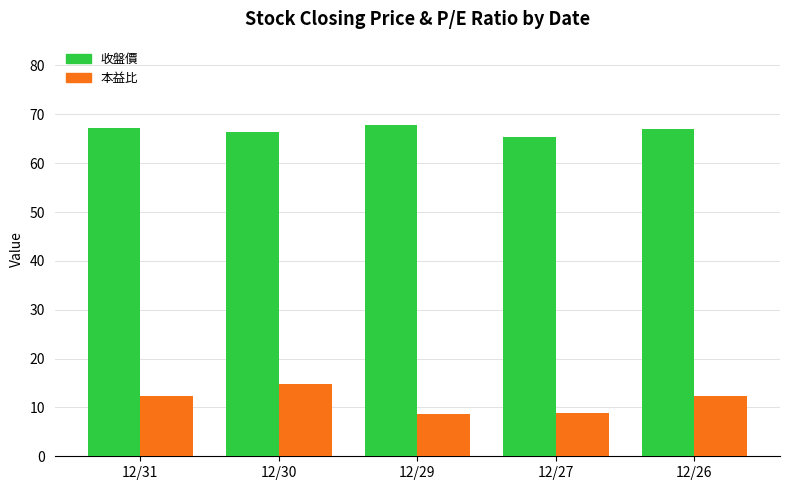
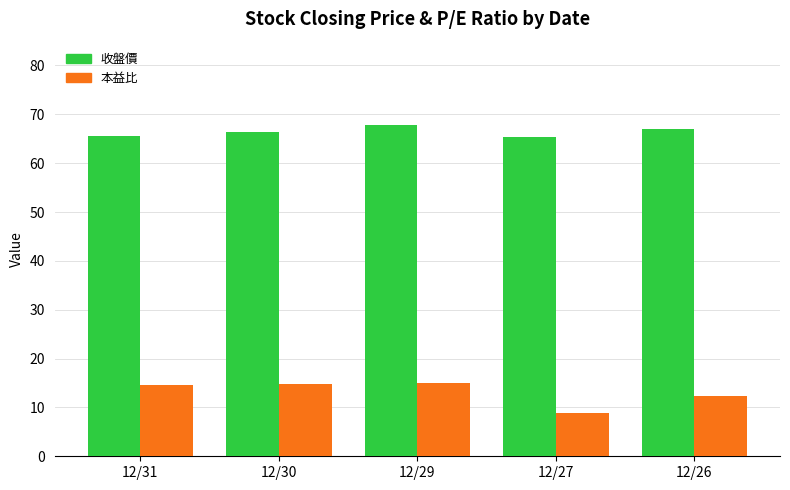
  {
    "收盤價": {
-     "12/31": 67,
+     "12/31": 66,
      "12/30": 66,
      "12/29": 68,
      "12/27": 65,
      "12/26": 67
    },
    "本益比": {
-     "12/31": 12,
+     "12/31": 15,
      "12/30": 15,
-     "12/29": 9,
+     "12/29": 15,
      "12/27": 9,
      "12/26": 12
    }
  }
